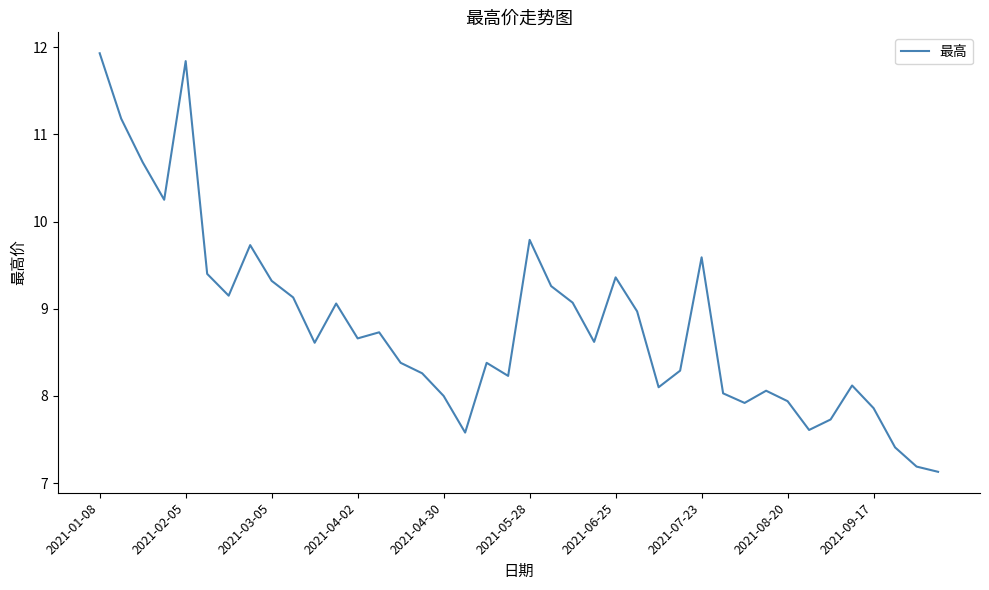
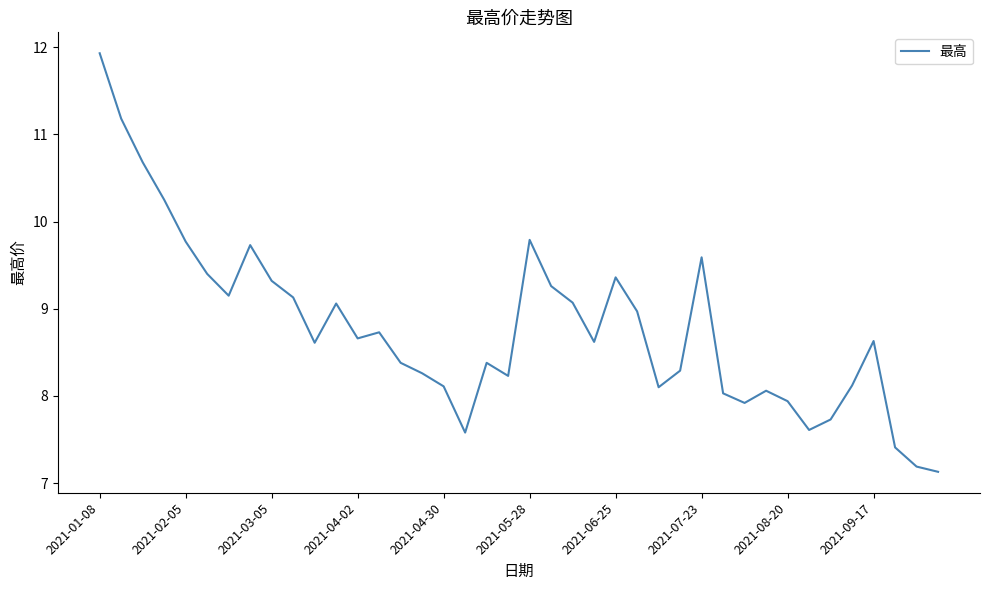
  {
    "2021-01-08": 11.9,
-   "2021-02-05": 11.8,
+   "2021-02-05": 9.8,
    "2021-03-05": 9.3,
    "2021-04-02": 8.7,
-   "2021-04-30": 8.0,
+   "2021-04-30": 8.1,
    "2021-05-28": 9.8,
    "2021-06-25": 9.4,
    "2021-07-23": 9.6,
    "2021-08-20": 7.9,
-   "2021-09-17": 7.9
+   "2021-09-17": 8.6
  }
